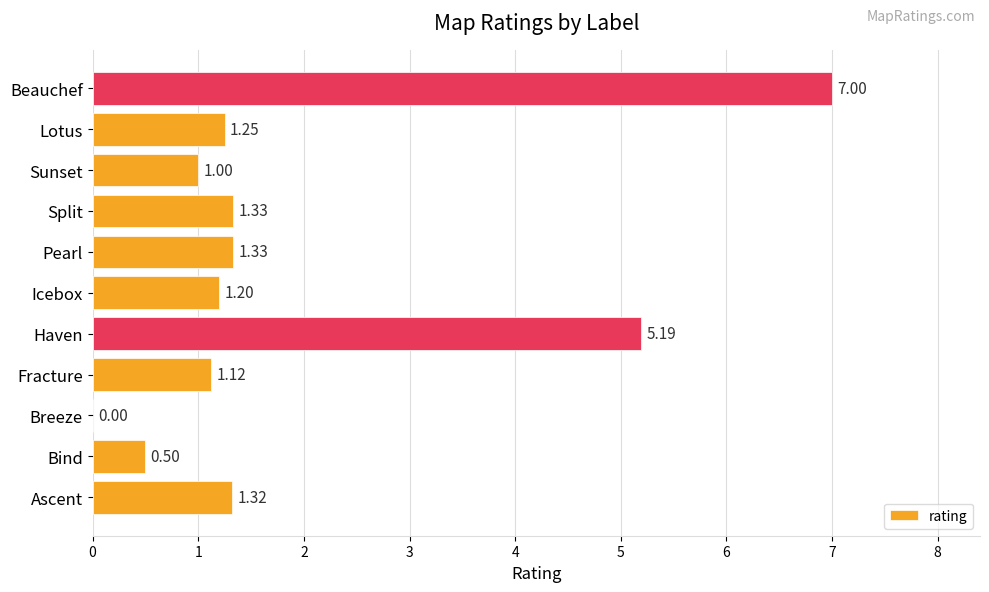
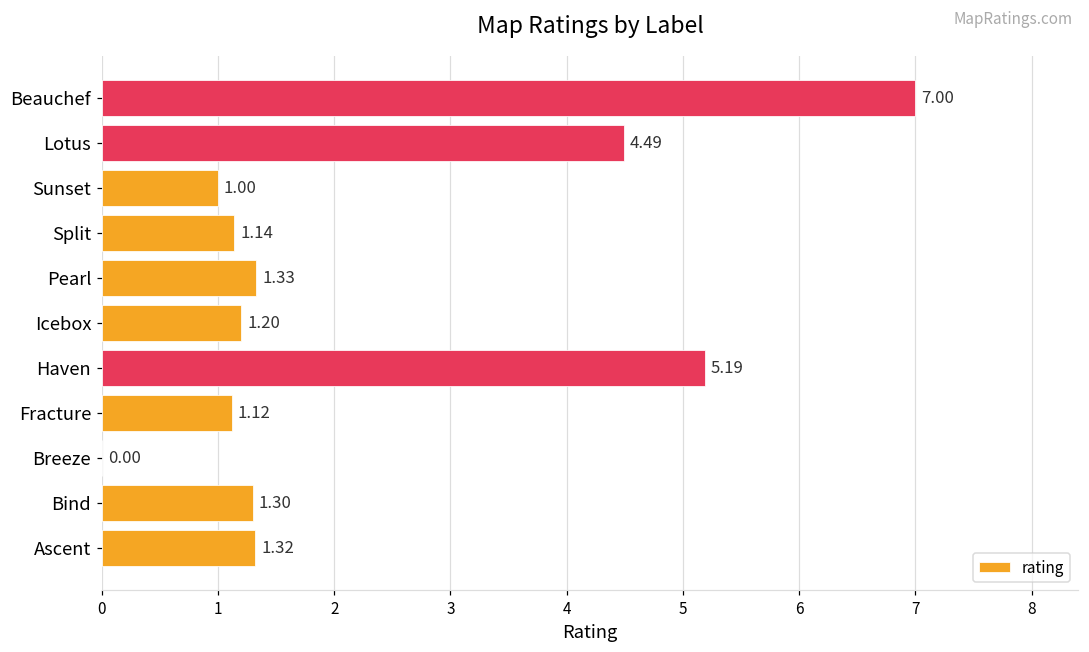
  {
    "Beauchef": 7.00,
-   "Lotus": 1.25,
+   "Lotus": 4.49,
    "Sunset": 1.00,
-   "Split": 1.33,
+   "Split": 1.14,
    "Pearl": 1.33,
    "Icebox": 1.20,
    "Haven": 5.19,
    "Fracture": 1.12,
    "Breeze": 0.00,
-   "Bind": 0.50,
+   "Bind": 1.30,
    "Ascent": 1.32
  }
